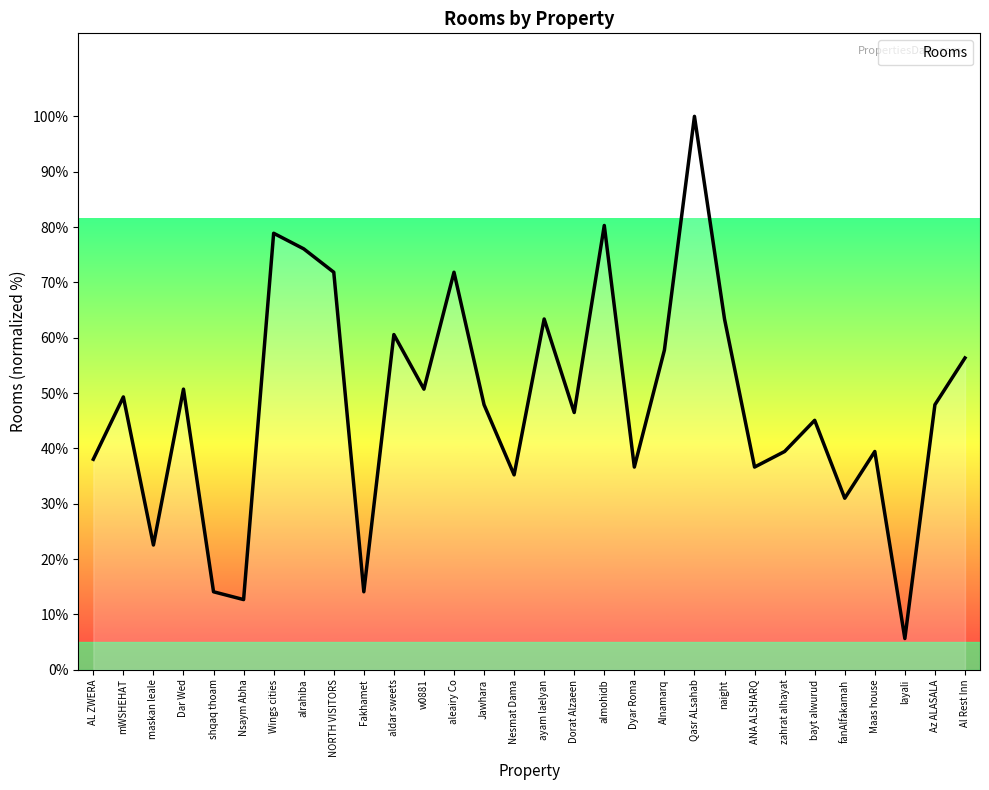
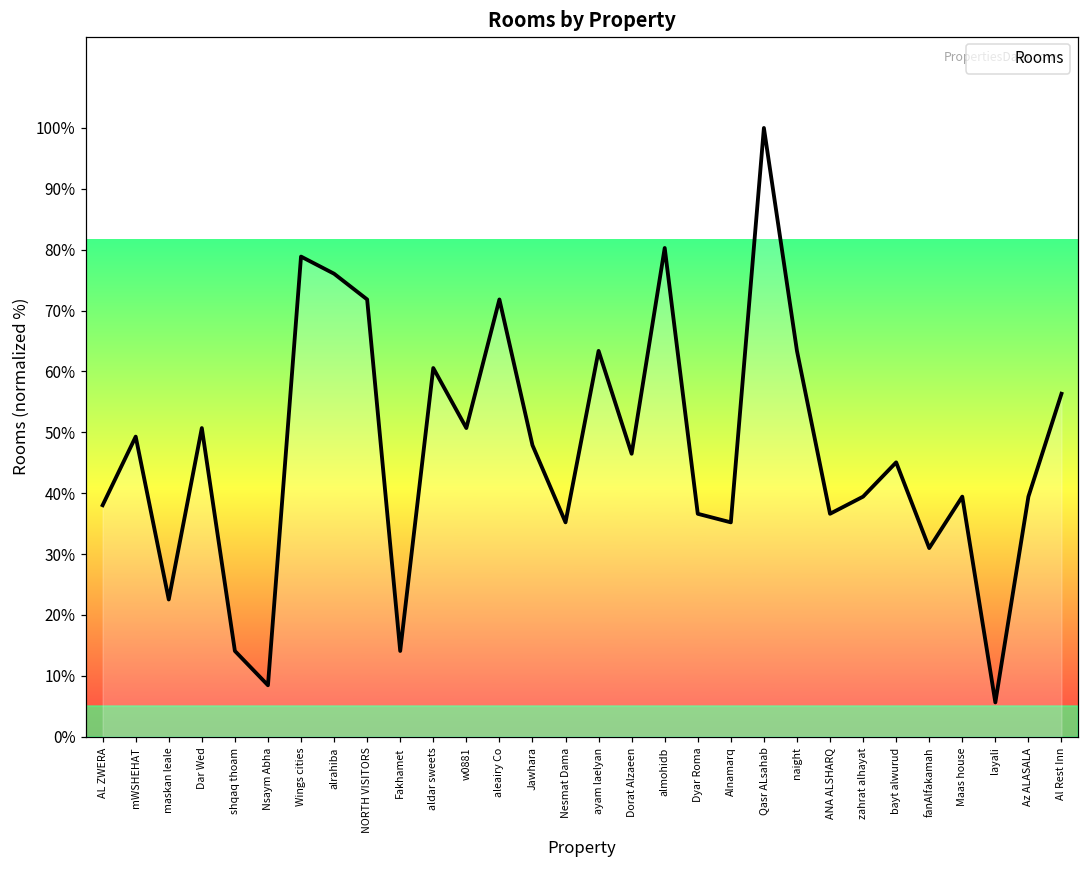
  {
    "AL ZWERA": "38%",
    "mWSHEHAT": "49%",
    "maskan leale": "23%",
    "Dar Wed": "51%",
    "shqaq thoam": "14%",
-   "Nsaym Abha": "13%",
+   "Nsaym Abha": "8%",
    "Wings cities": "79%",
    "alrahiba": "76%",
    "NORTH VISITORS": "72%",
    "Fakhamet": "14%",
    "aldar sweets": "61%",
    "w0881": "51%",
    "aleairy Co": "72%",
    "Jawhara": "48%",
    "Nesmat Dama": "35%",
    "ayam laelyan": "63%",
    "Dorat Alzaeen": "46%",
    "almohidb": "80%",
    "Dyar Roma": "37%",
-   "Alnamarq": "58%",
+   "Alnamarq": "35%",
    "Qasr ALsahab": "100%",
    "naight": "63%",
    "ANA ALSHARQ": "37%",
    "zahrat alhayat": "39%",
    "bayt alwurud": "45%",
    "fanAlfakamah": "31%",
    "Maas house": "39%",
    "layali": "6%",
-   "Az ALASALA": "48%",
+   "Az ALASALA": "39%",
    "Al Rest Inn": "56%"
  }
